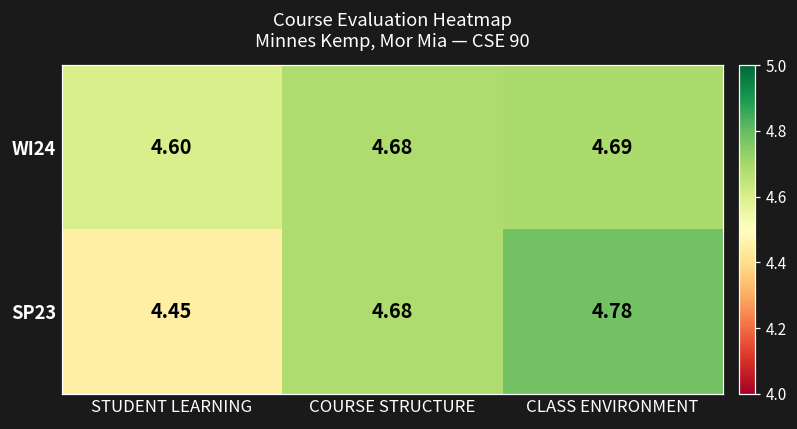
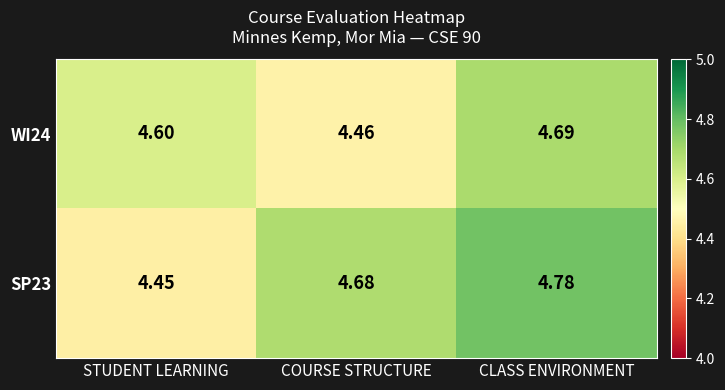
  {
    "WI24": {
      "STUDENT LEARNING": 4.60,
-     "COURSE STRUCTURE": 4.68,
+     "COURSE STRUCTURE": 4.46,
      "CLASS ENVIRONMENT": 4.69
    },
    "SP23": {
      "STUDENT LEARNING": 4.45,
      "COURSE STRUCTURE": 4.68,
      "CLASS ENVIRONMENT": 4.78
    }
  }
